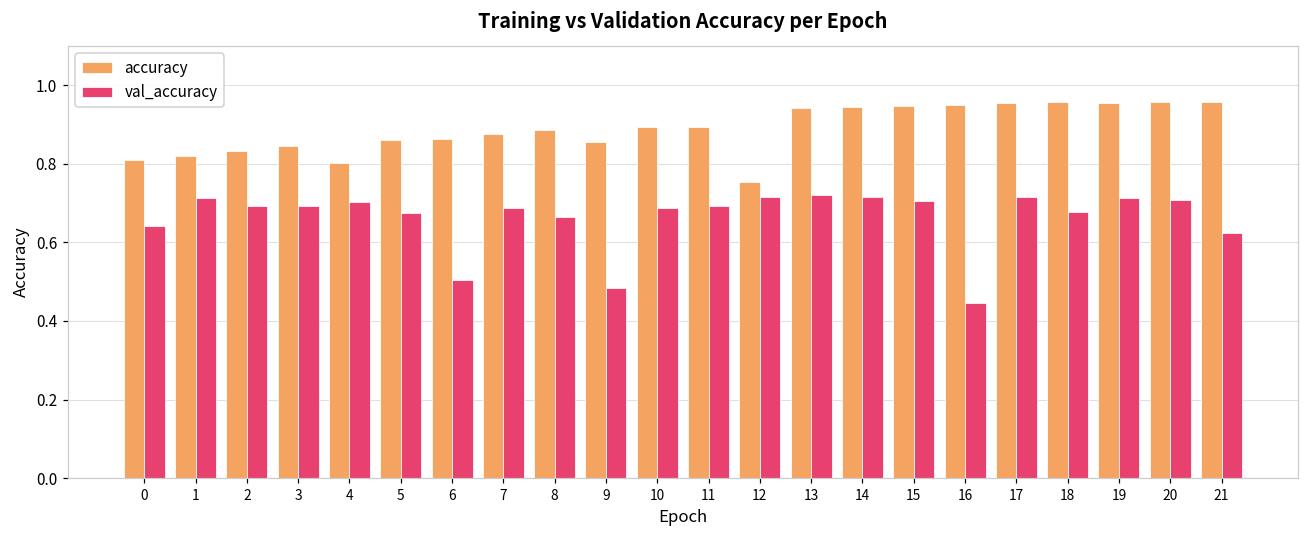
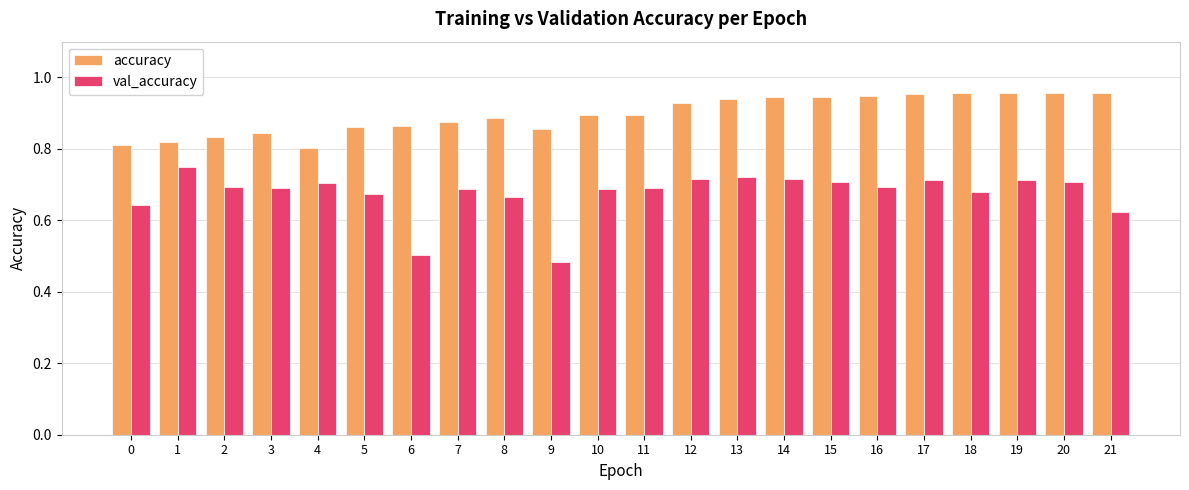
  {
    "accuracy": {
      "0": 0.81,
      "1": 0.82,
      "2": 0.83,
      "3": 0.85,
      "4": 0.80,
      "5": 0.86,
      "6": 0.86,
      "7": 0.88,
      "8": 0.89,
      "9": 0.85,
      "10": 0.89,
      "11": 0.89,
-     "12": 0.75,
+     "12": 0.93,
      "13": 0.94,
      "14": 0.95,
      "15": 0.95,
      "16": 0.95,
      "17": 0.95,
      "18": 0.96,
      "19": 0.96,
      "20": 0.96,
      "21": 0.96
    },
    "val_accuracy": {
      "0": 0.64,
-     "1": 0.71,
+     "1": 0.75,
      "2": 0.69,
      "3": 0.69,
      "4": 0.70,
      "5": 0.67,
      "6": 0.50,
      "7": 0.69,
      "8": 0.66,
      "9": 0.48,
      "10": 0.69,
      "11": 0.69,
      "12": 0.72,
      "13": 0.72,
      "14": 0.71,
      "15": 0.71,
-     "16": 0.45,
+     "16": 0.69,
      "17": 0.71,
      "18": 0.68,
      "19": 0.71,
      "20": 0.71,
      "21": 0.62
    }
  }
